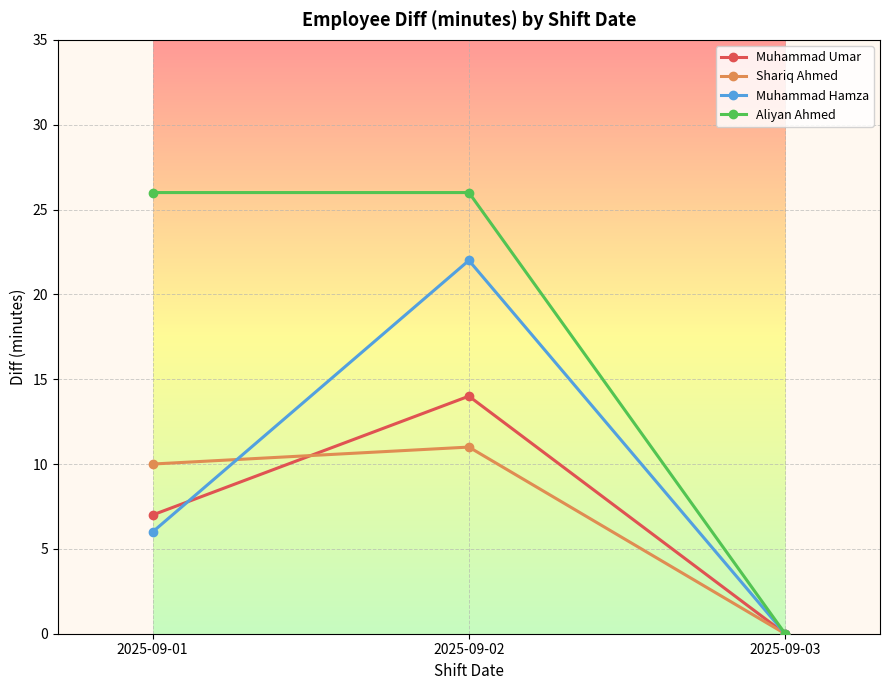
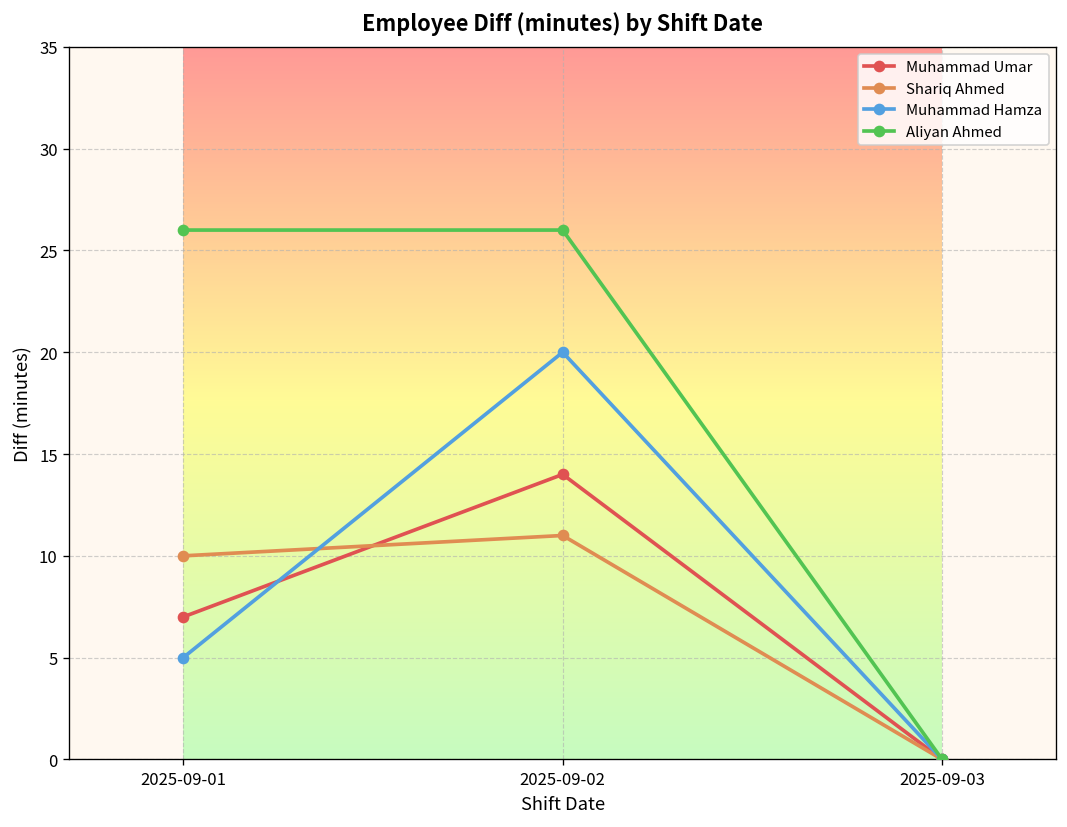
  {
    "Muhammad Hamza": {
-     "2025-09-01": 6,
-     "2025-09-02": 22
+     "2025-09-01": 5,
+     "2025-09-02": 20
    },
    "Aliyan Ahmed": {
      "2025-09-01": 26,
      "2025-09-02": 26
    }
  }
